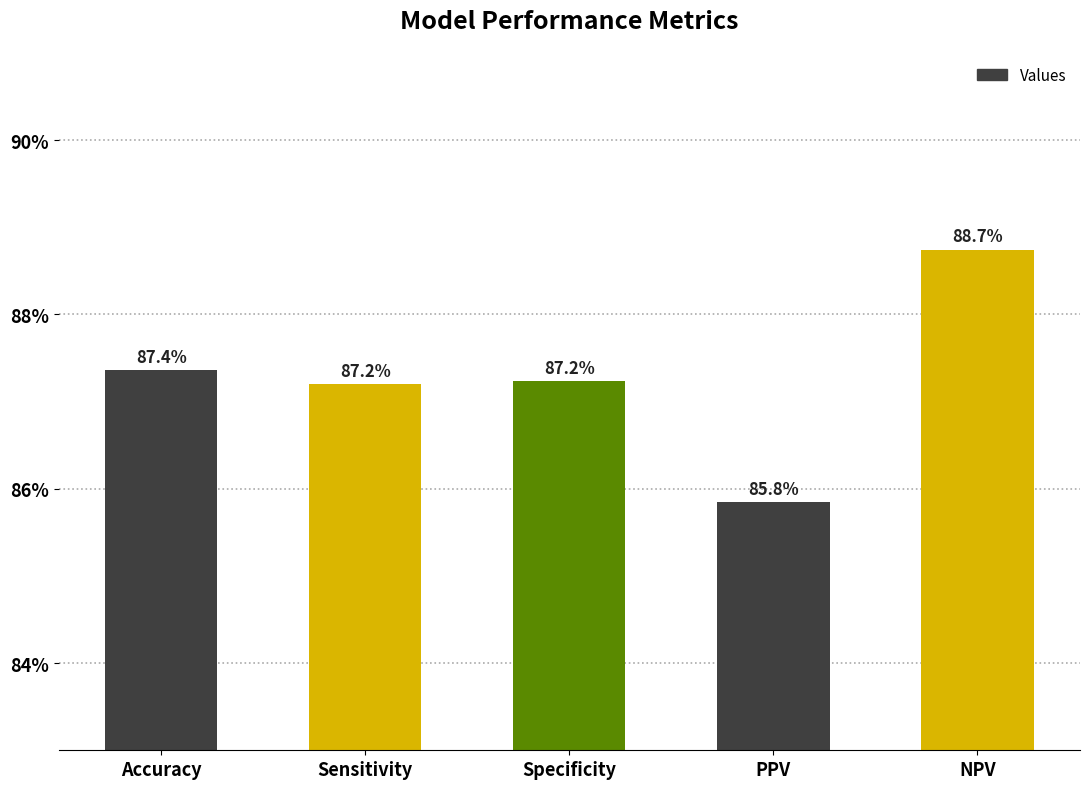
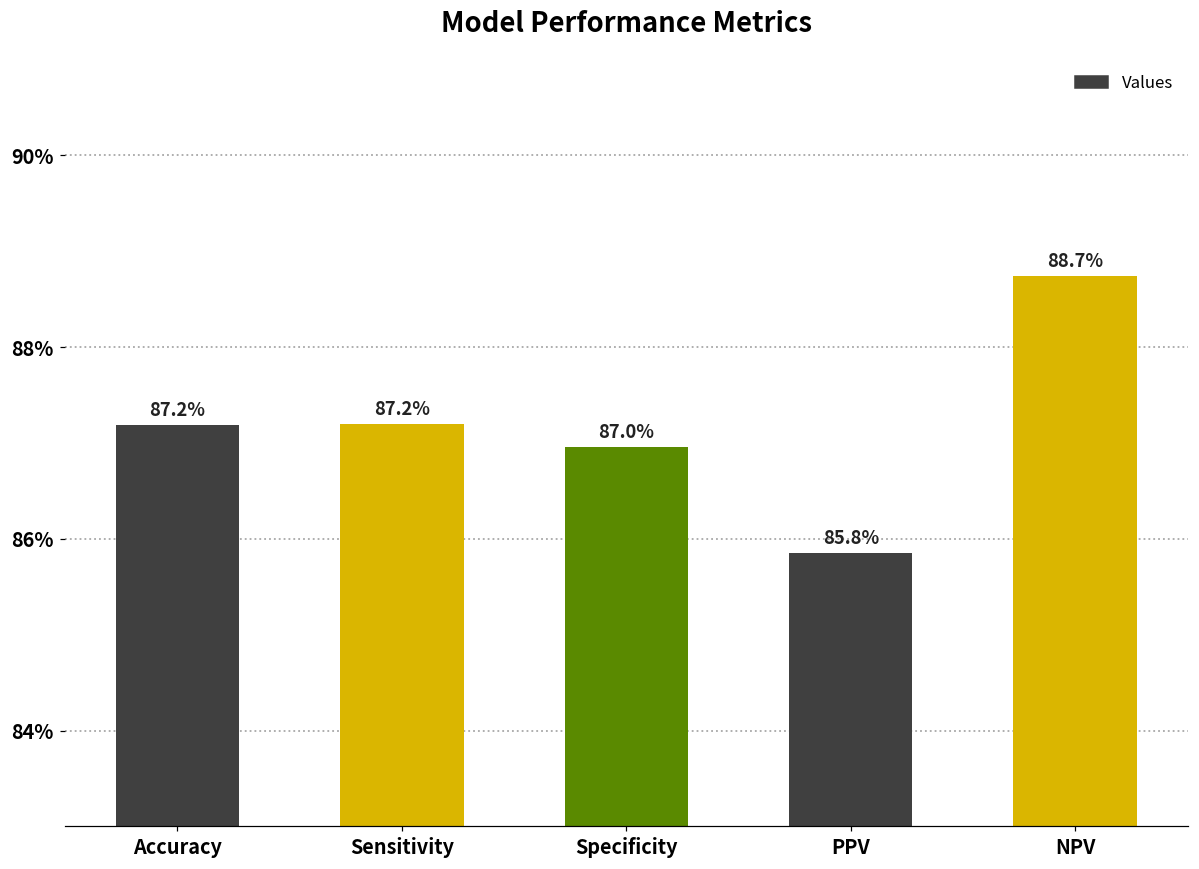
  {
-   "Accuracy": "87.4%",
+   "Accuracy": "87.2%",
    "Sensitivity": "87.2%",
-   "Specificity": "87.2%",
+   "Specificity": "87.0%",
    "PPV": "85.8%",
    "NPV": "88.7%"
  }
